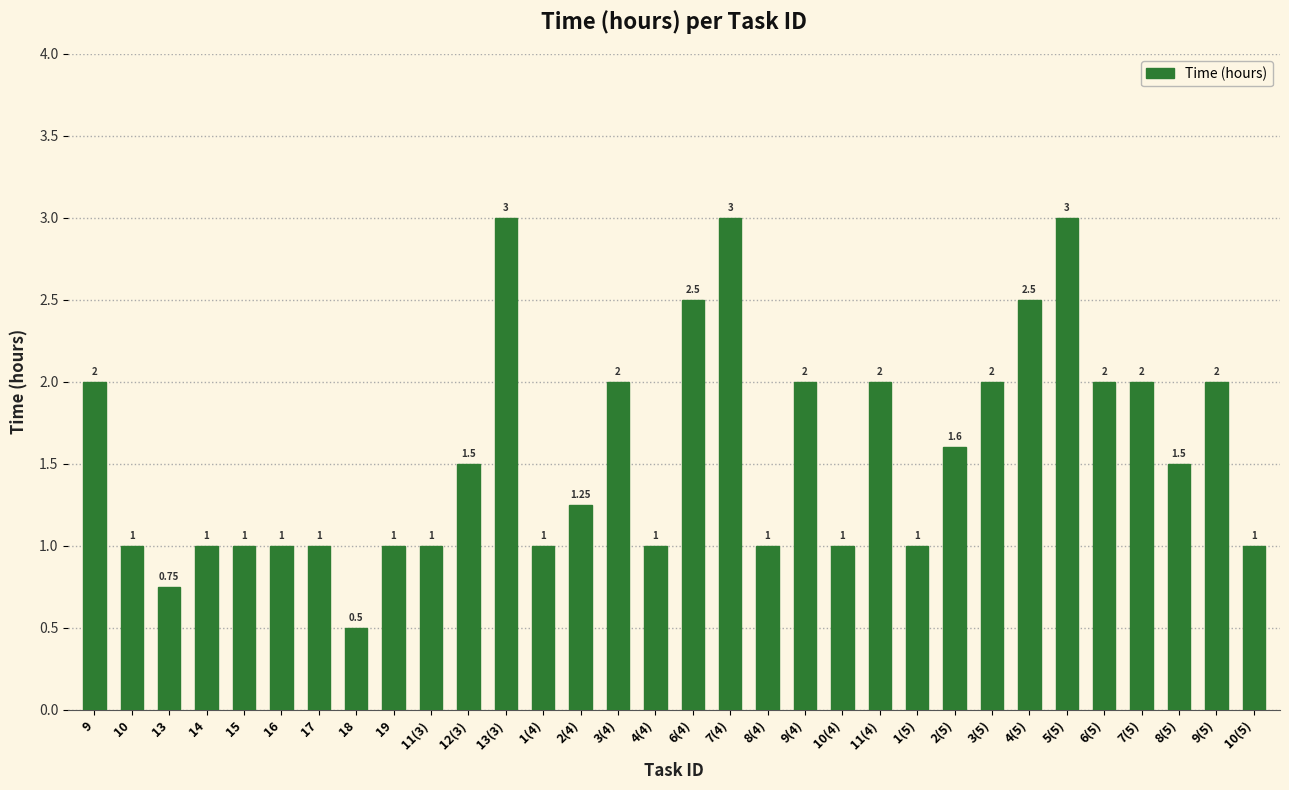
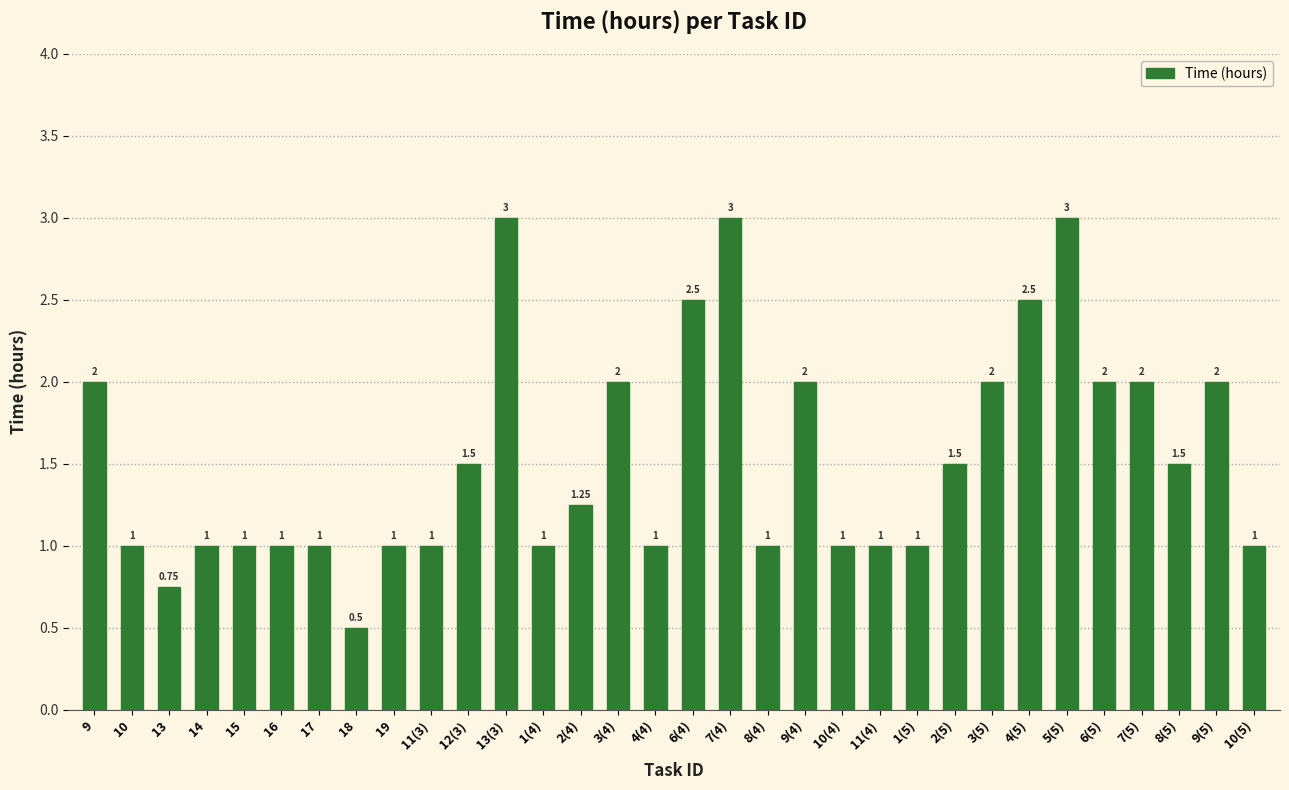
  {
    "9": 2,
    "10": 1,
    "13": 0.75,
    "14": 1,
    "15": 1,
    "16": 1,
    "17": 1,
    "18": 0.5,
    "19": 1,
    "11(3)": 1,
    "12(3)": 1.5,
    "13(3)": 3,
    "1(4)": 1,
    "2(4)": 1.25,
    "3(4)": 2,
    "4(4)": 1,
    "6(4)": 2.5,
    "7(4)": 3,
    "8(4)": 1,
    "9(4)": 2,
    "10(4)": 1,
-   "11(4)": 2,
+   "11(4)": 1,
    "1(5)": 1,
-   "2(5)": 1.6,
+   "2(5)": 1.5,
    "3(5)": 2,
    "4(5)": 2.5,
    "5(5)": 3,
    "6(5)": 2,
    "7(5)": 2,
    "8(5)": 1.5,
    "9(5)": 2,
    "10(5)": 1
  }
